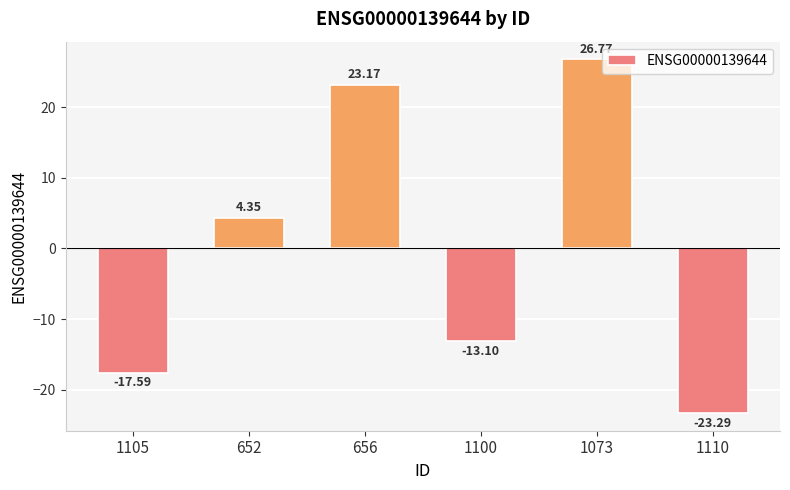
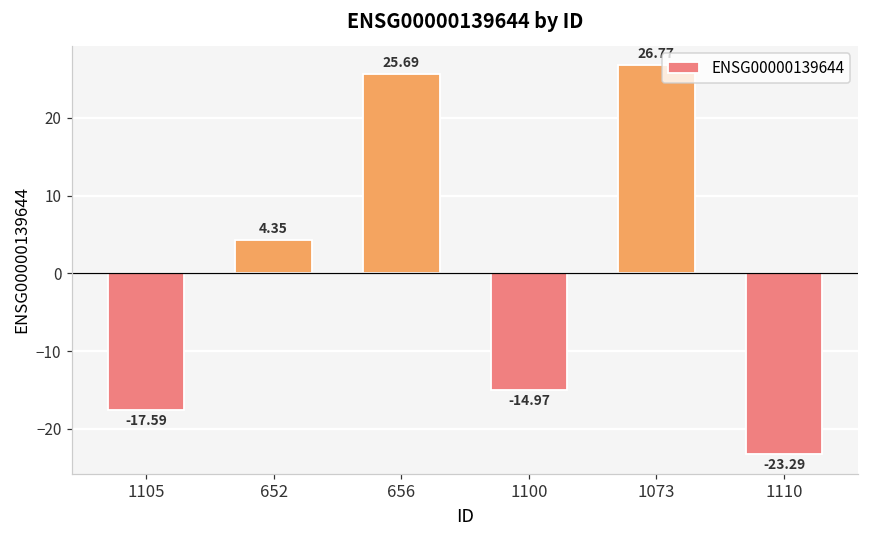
  {
    "1105": -17.59,
    "652": 4.35,
-   "656": 23.17,
-   "1100": -13.10,
+   "656": 25.69,
+   "1100": -14.97,
    "1110": -23.29
  }
